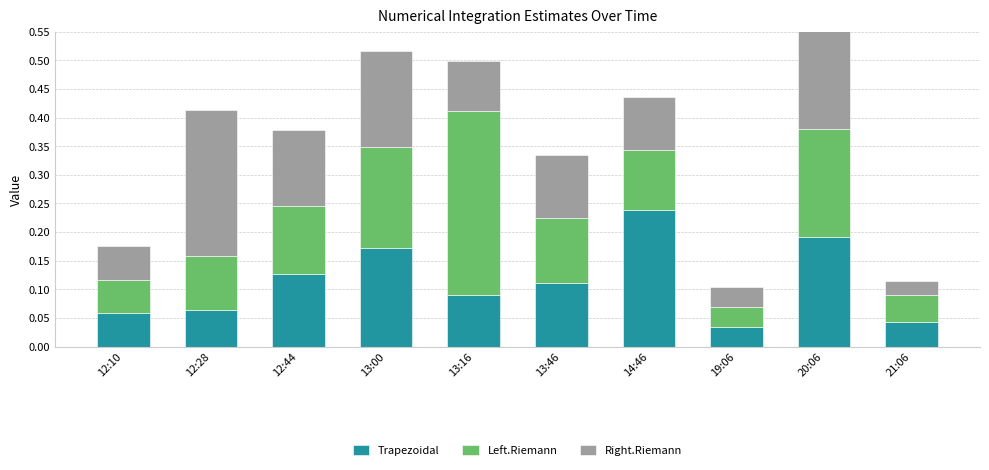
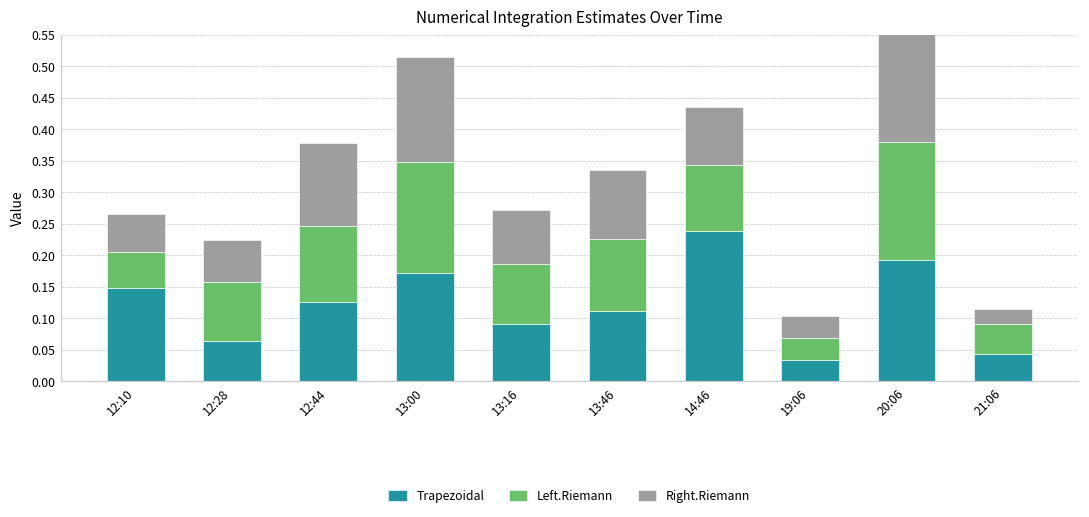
  {
    "Trapezoidal": {
-     "12:10": 0.06,
+     "12:10": 0.15,
      "12:28": 0.06,
      "12:44": 0.13,
      "13:00": 0.17,
      "13:16": 0.09,
      "13:46": 0.11,
      "14:46": 0.24,
      "19:06": 0.03,
      "20:06": 0.19,
      "21:06": 0.04
    },
    "Left.Riemann": {
      "12:10": 0.06,
      "12:28": 0.09,
      "12:44": 0.12,
      "13:00": 0.18,
-     "13:16": 0.32,
+     "13:16": 0.09,
      "13:46": 0.11,
      "14:46": 0.11,
      "19:06": 0.03,
      "20:06": 0.19,
      "21:06": 0.05
    },
    "Right.Riemann": {
      "12:10": 0.06,
-     "12:28": 0.26,
+     "12:28": 0.07,
      "12:44": 0.13,
      "13:00": 0.17,
      "13:16": 0.09,
      "13:46": 0.11,
      "14:46": 0.09,
      "19:06": 0.03,
      "21:06": 0.03
    }
  }
